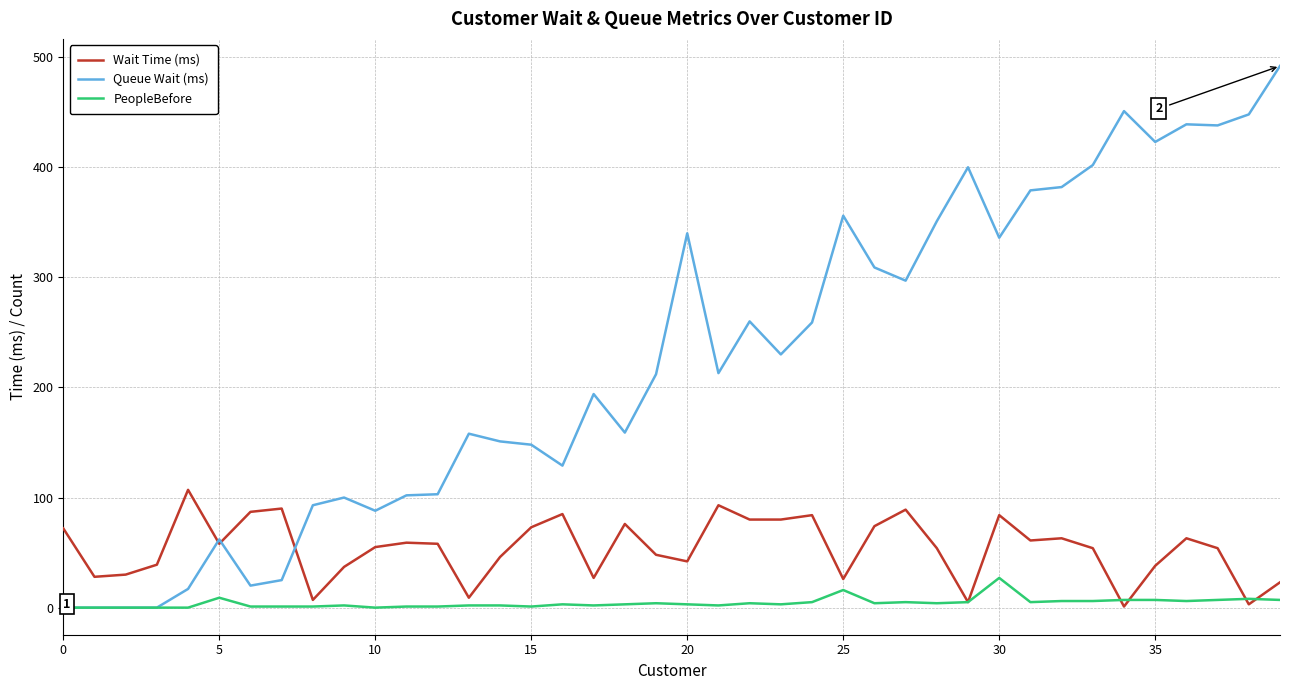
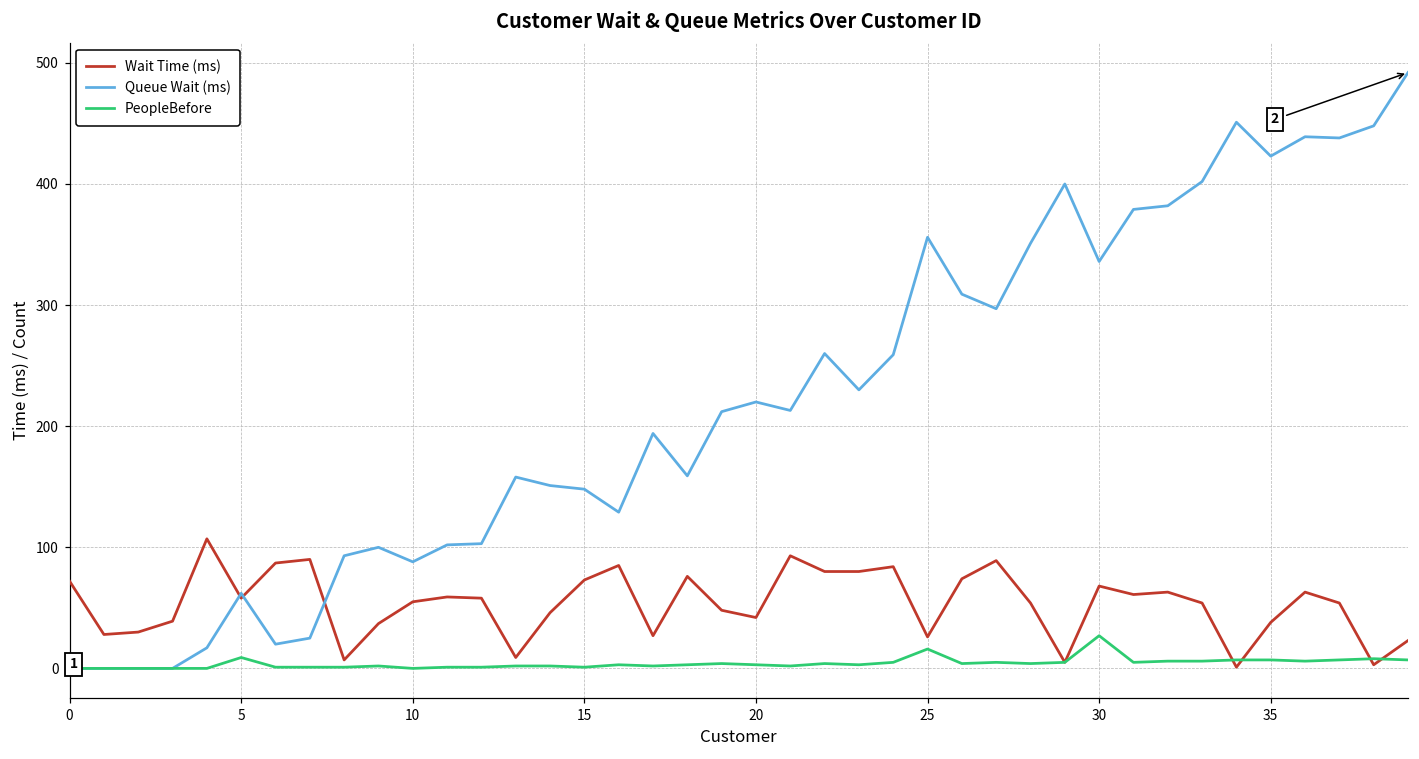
  {
    "Wait Time (ms)": {
      "0": 72,
      "5": 58,
      "10": 55,
      "15": 73,
      "20": 42,
      "25": 26,
-     "30": 84,
+     "30": 68,
      "35": 38
    },
    "Queue Wait (ms)": {
      "5": 62,
      "10": 88,
      "15": 148,
-     "20": 340,
+     "20": 220,
      "25": 356,
      "30": 336,
      "35": 423
    },
    "PeopleBefore": {
      "5": 9,
      "10": 0,
      "15": 1,
      "20": 3,
      "25": 16,
      "30": 27,
      "35": 7
    }
  }
